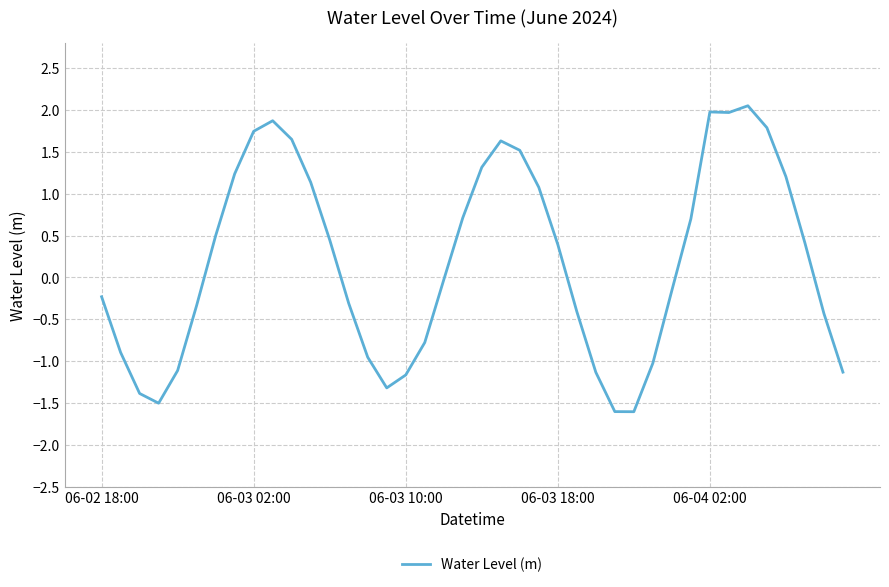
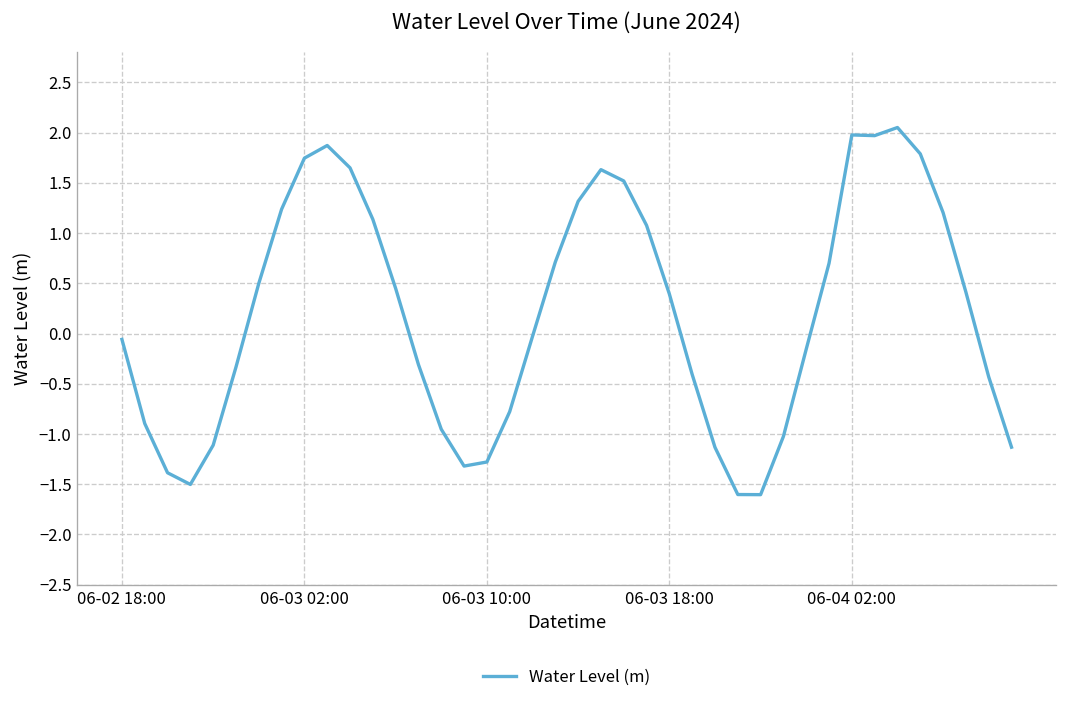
  {
-   "06-02 18:00": -0.2,
+   "06-02 18:00": -0.1,
    "06-03 02:00": 1.7,
-   "06-03 10:00": -1.2,
+   "06-03 10:00": -1.3,
    "06-03 18:00": 0.4,
    "06-04 02:00": 2.0
  }
